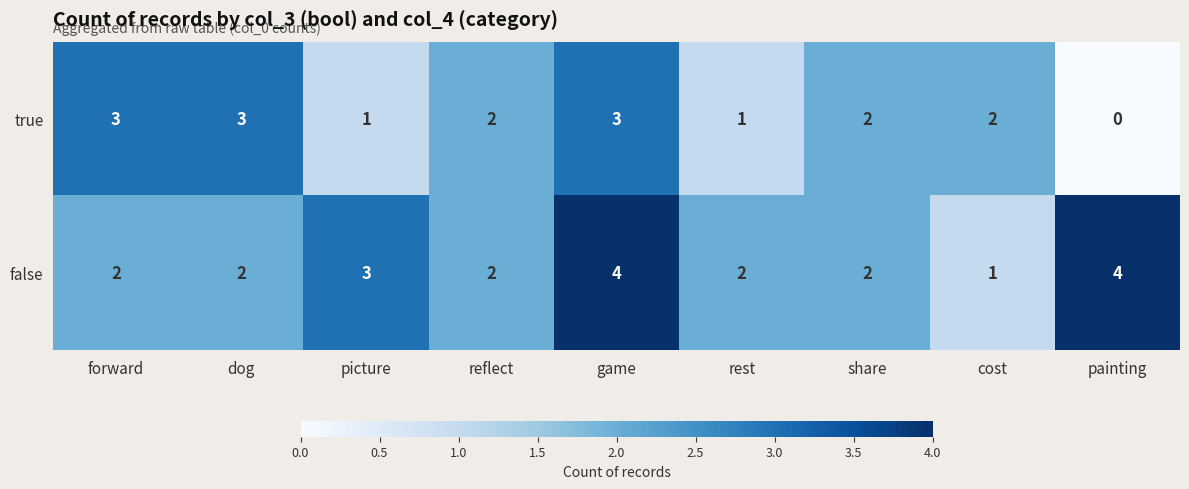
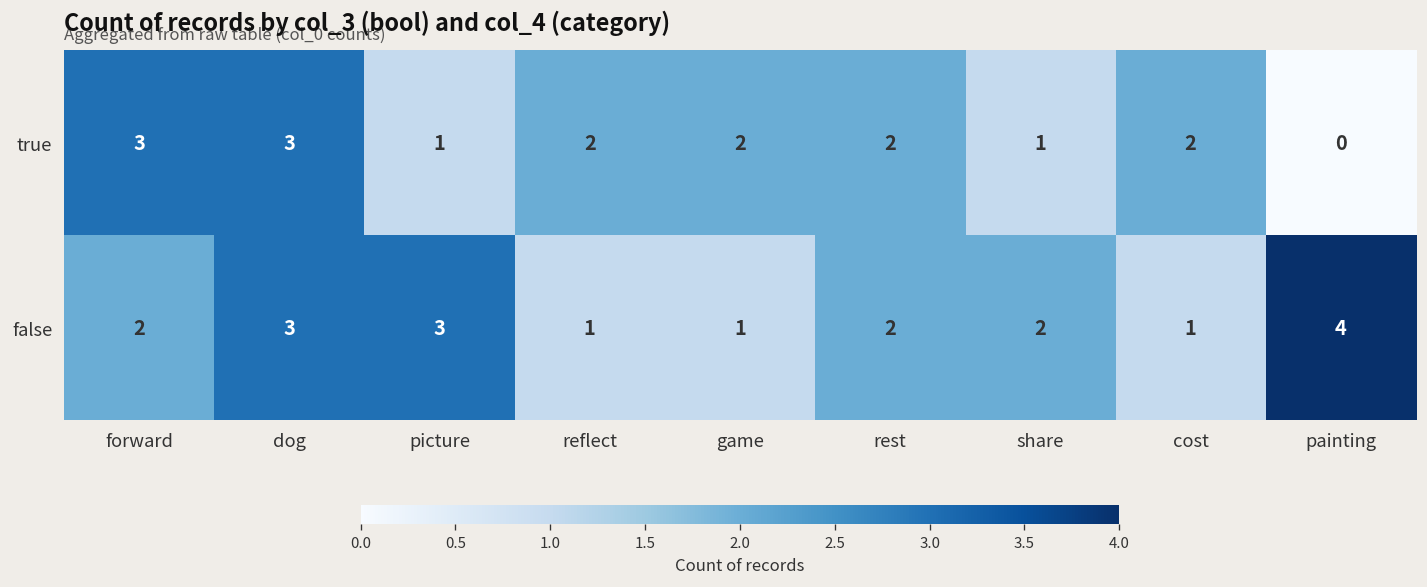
  {
    "true": {
      "forward": 3,
      "dog": 3,
      "picture": 1,
      "reflect": 2,
-     "game": 3,
-     "rest": 1,
-     "share": 2,
+     "game": 2,
+     "rest": 2,
+     "share": 1,
      "cost": 2,
      "painting": 0
    },
    "false": {
      "forward": 2,
-     "dog": 2,
+     "dog": 3,
      "picture": 3,
-     "reflect": 2,
-     "game": 4,
+     "reflect": 1,
+     "game": 1,
      "rest": 2,
      "share": 2,
      "cost": 1,
      "painting": 4
    }
  }
